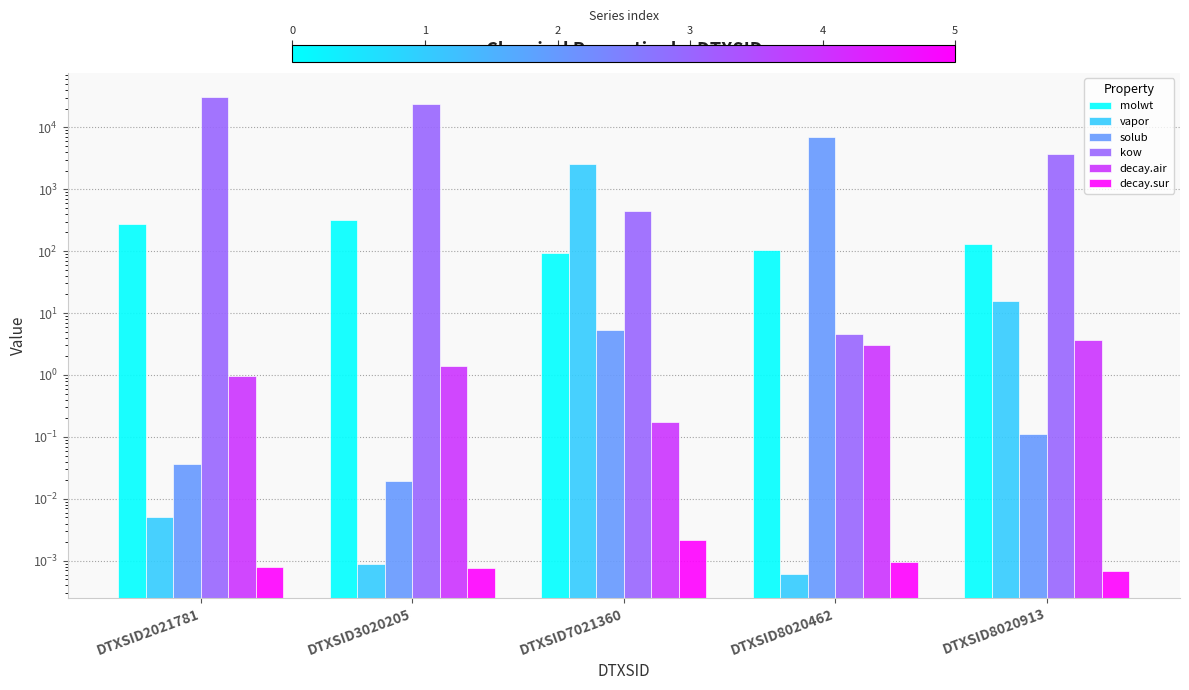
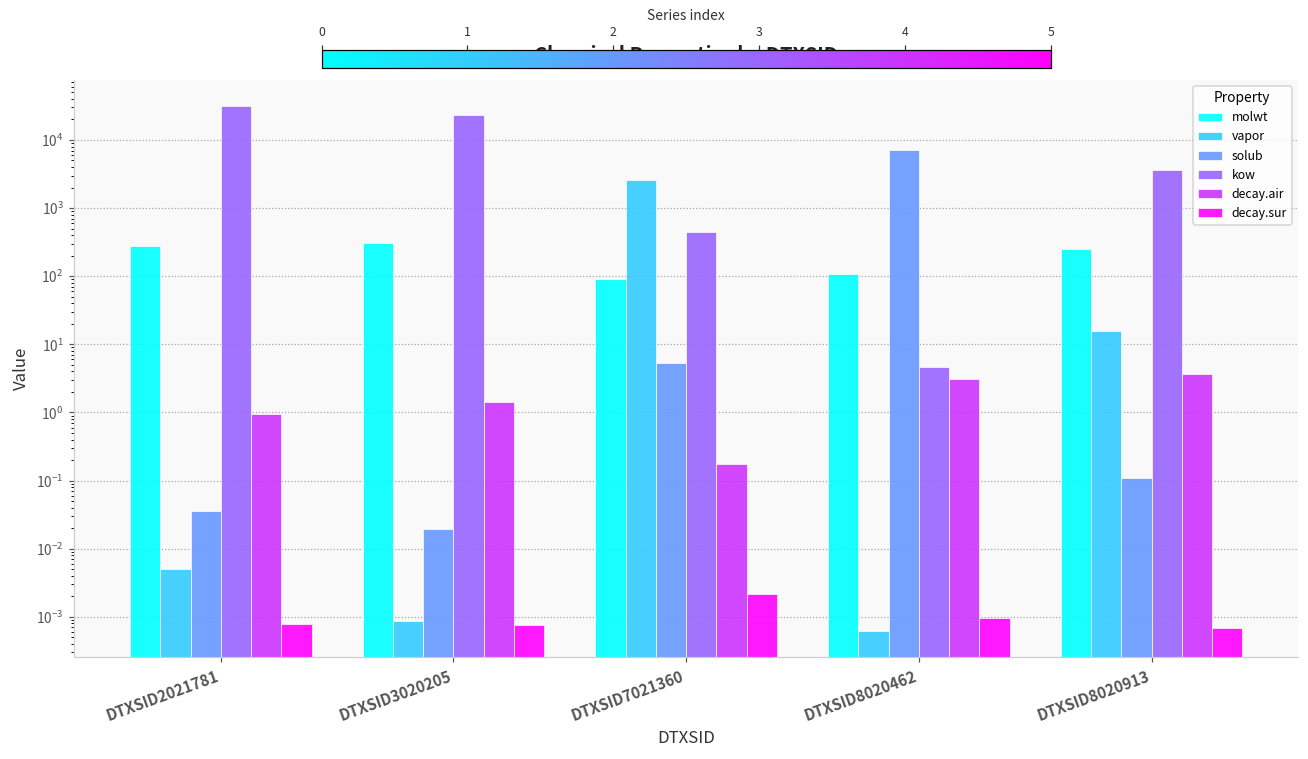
  {
    "molwt": {
      "DTXSID2021781": 300,
      "DTXSID3020205": 300,
      "DTXSID7021360": 90,
      "DTXSID8020462": 110,
-     "DTXSID8020913": 130
+     "DTXSID8020913": 250
    },
    "vapor": {
      "DTXSID2021781": 0.005,
      "DTXSID3020205": 0.0009,
      "DTXSID7021360": 2600,
      "DTXSID8020462": 0.0006,
      "DTXSID8020913": 16
    },
    "solub": {
      "DTXSID2021781": 0.04,
      "DTXSID3020205": 0.020,
      "DTXSID7021360": 5,
      "DTXSID8020462": 7000,
      "DTXSID8020913": 0.11
    },
    "kow": {
      "DTXSID2021781": 30000,
      "DTXSID3020205": 23000,
      "DTXSID7021360": 400,
      "DTXSID8020462": 5,
      "DTXSID8020913": 4000
    },
    "decay.air": {
      "DTXSID2021781": 1,
      "DTXSID3020205": 1.4,
      "DTXSID7021360": 0.18,
      "DTXSID8020462": 3,
      "DTXSID8020913": 4
    },
    "decay.sur": {
      "DTXSID2021781": 0.0008,
      "DTXSID3020205": 0.0008,
      "DTXSID7021360": 0.0022,
      "DTXSID8020462": 0.0010,
      "DTXSID8020913": 0.0007
    }
  }
